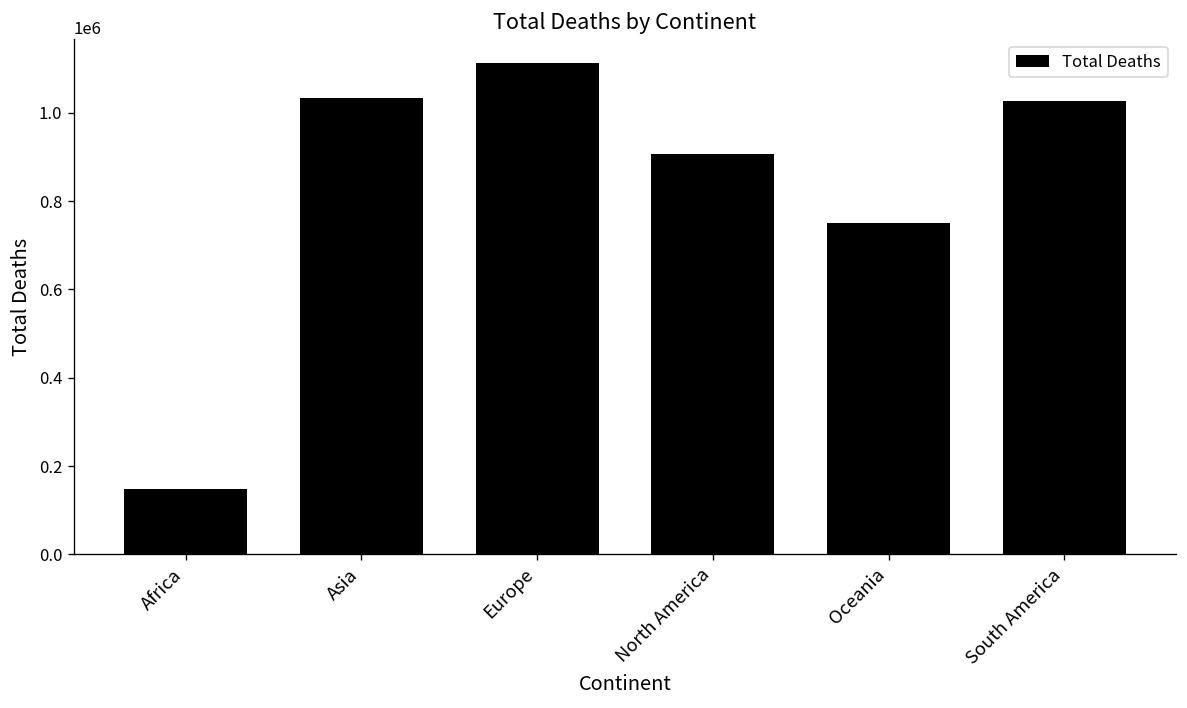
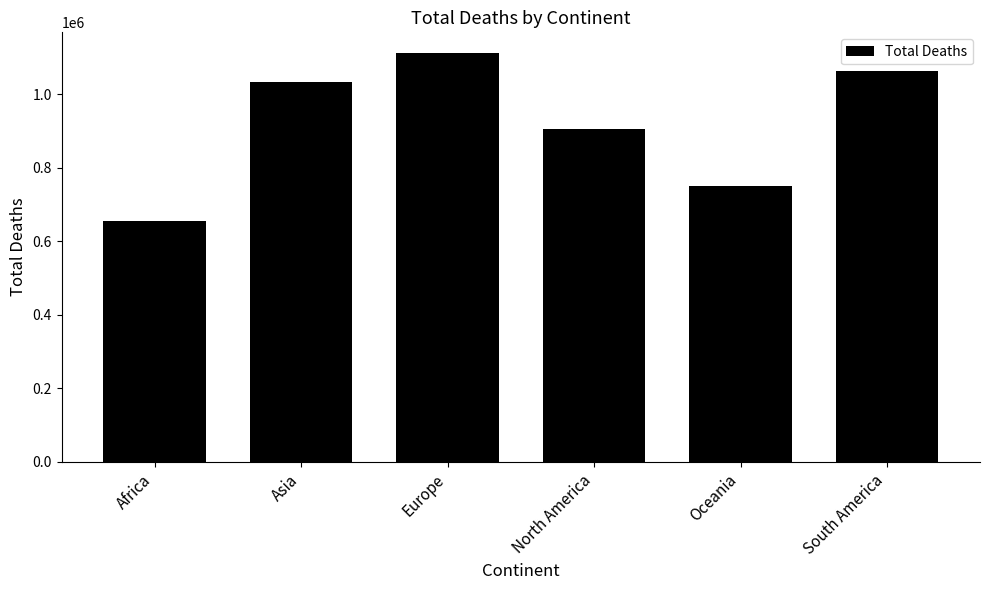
  {
-   "Africa": 150000,
+   "Africa": 650000,
    "Asia": 1030000,
    "Europe": 1110000,
    "North America": 910000,
    "Oceania": 750000,
-   "South America": 1030000
+   "South America": 1060000
  }
